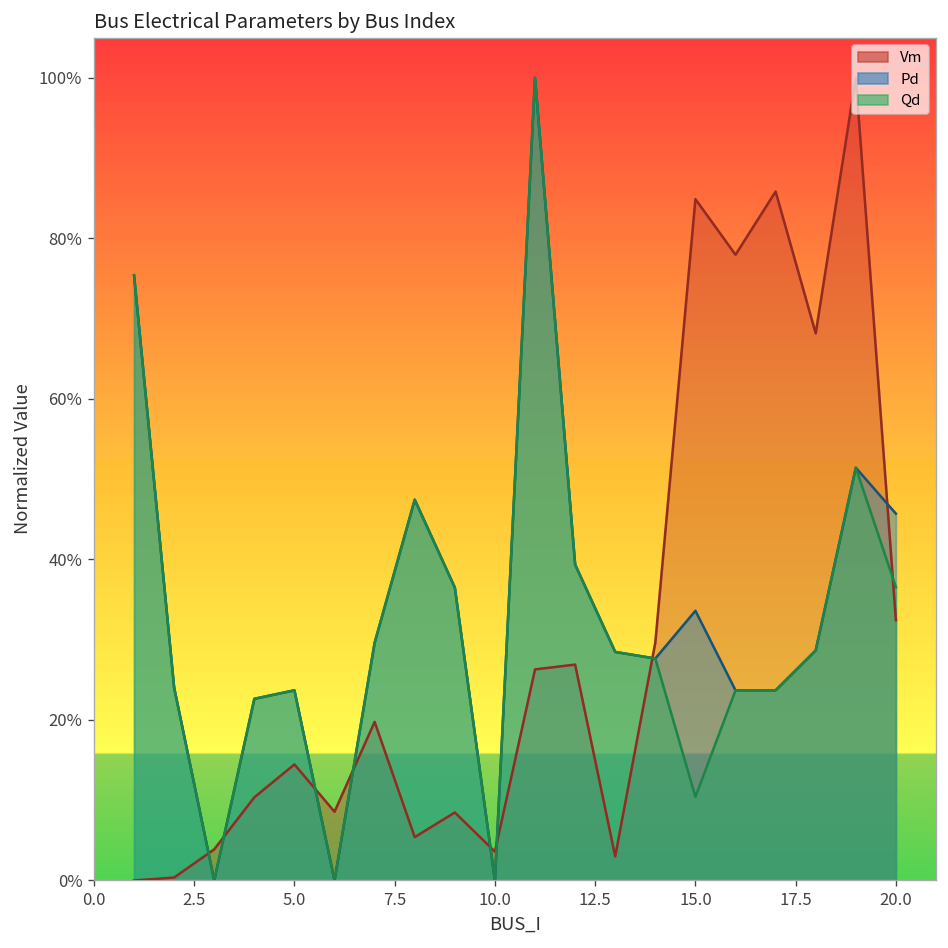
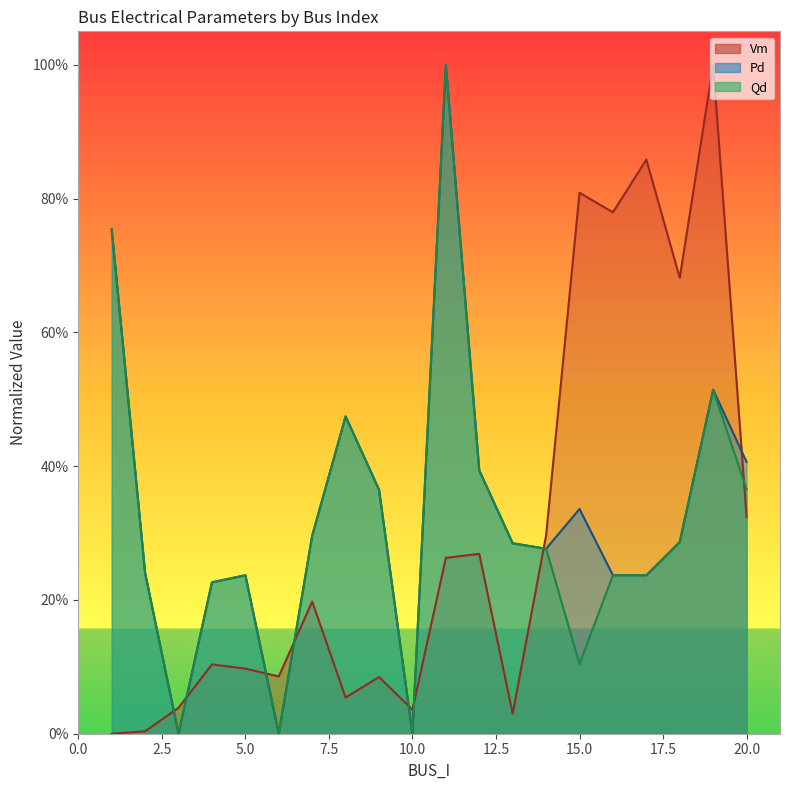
  {
    "Vm": {
-     "5.0": "14%",
+     "5.0": "10%",
      "10.0": "4%",
-     "15.0": "85%",
+     "15.0": "81%",
      "20.0": "32%"
    },
    "Pd": {
      "15.0": "34%",
-     "20.0": "46%"
+     "20.0": "41%"
    },
    "Qd": {
      "15.0": "10%",
      "20.0": "37%"
    }
  }
